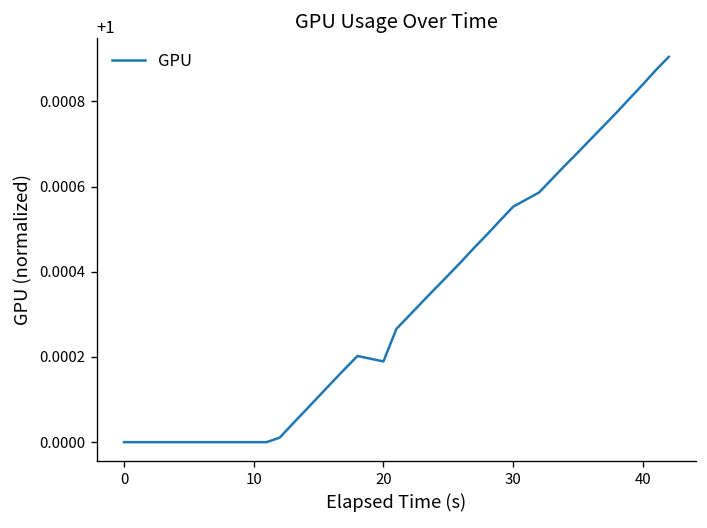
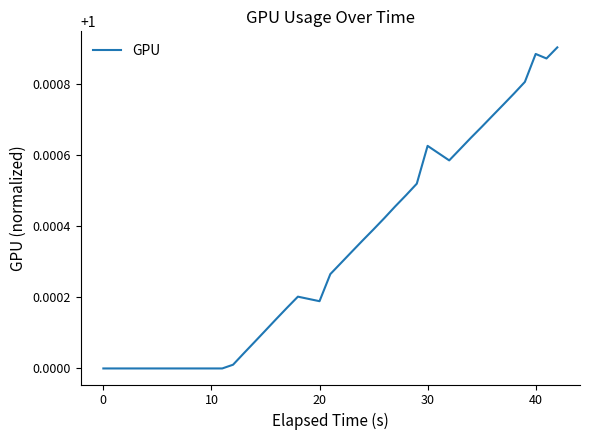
  {
    "0": 1.00000,
    "10": 1.00000,
    "20": 1.00019,
-   "30": 1.00055,
-   "40": 1.00084
+   "30": 1.00063,
+   "40": 1.00089
  }
